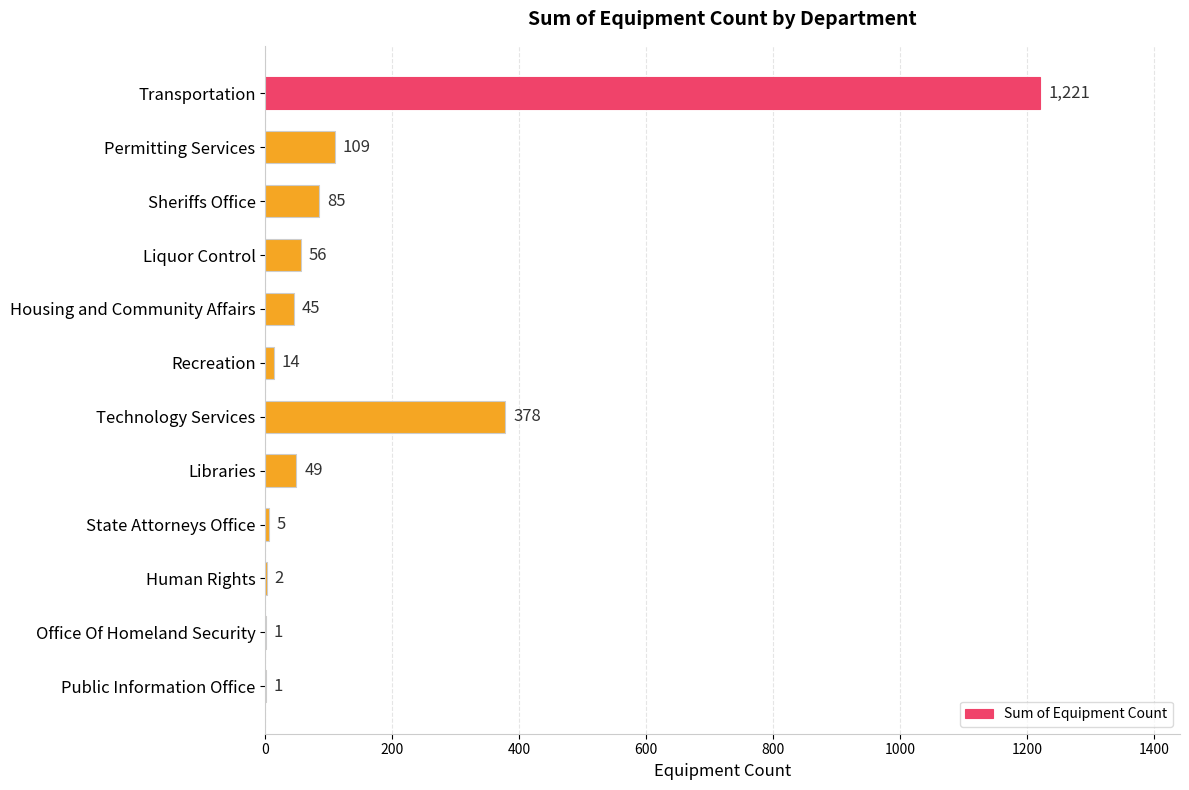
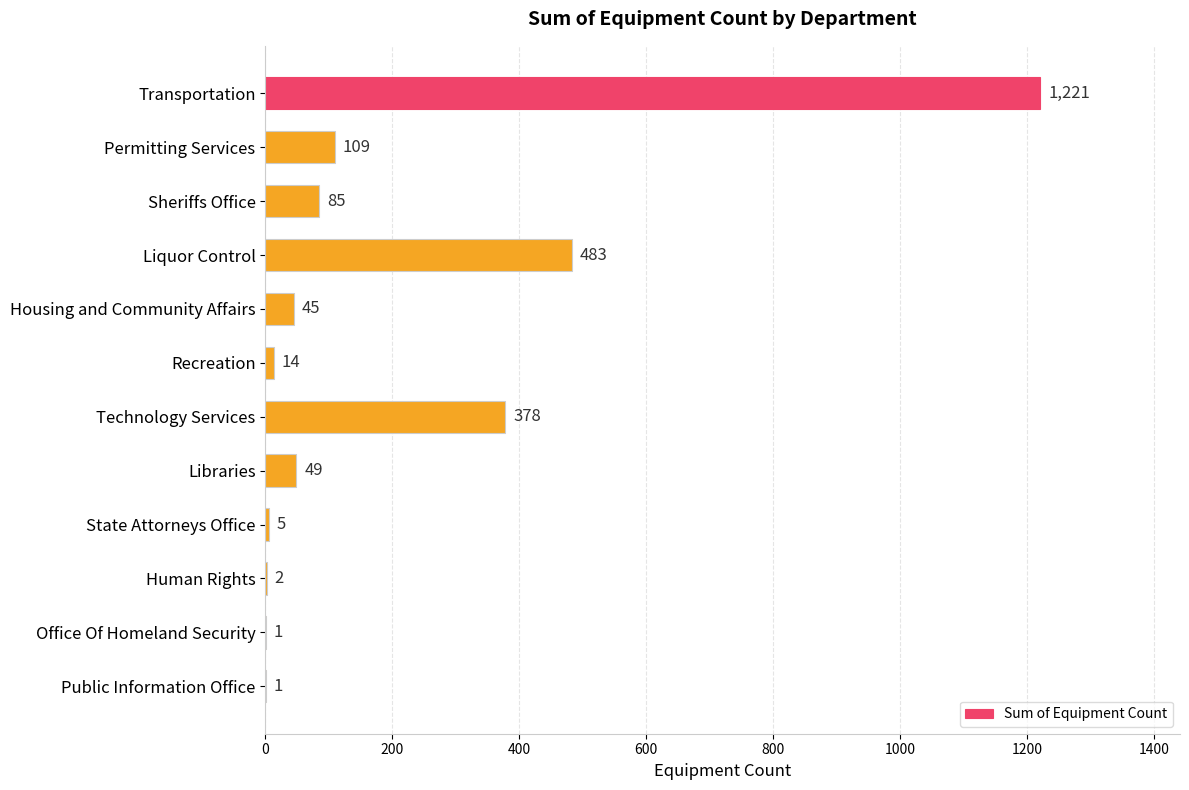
  {
    "Transportation": "1,221",
    "Permitting Services": "109",
    "Sheriffs Office": "85",
-   "Liquor Control": "56",
+   "Liquor Control": "483",
    "Housing and Community Affairs": "45",
    "Recreation": "14",
    "Technology Services": "378",
    "Libraries": "49",
    "State Attorneys Office": "5",
    "Human Rights": "2",
    "Office Of Homeland Security": "1",
    "Public Information Office": "1"
  }
